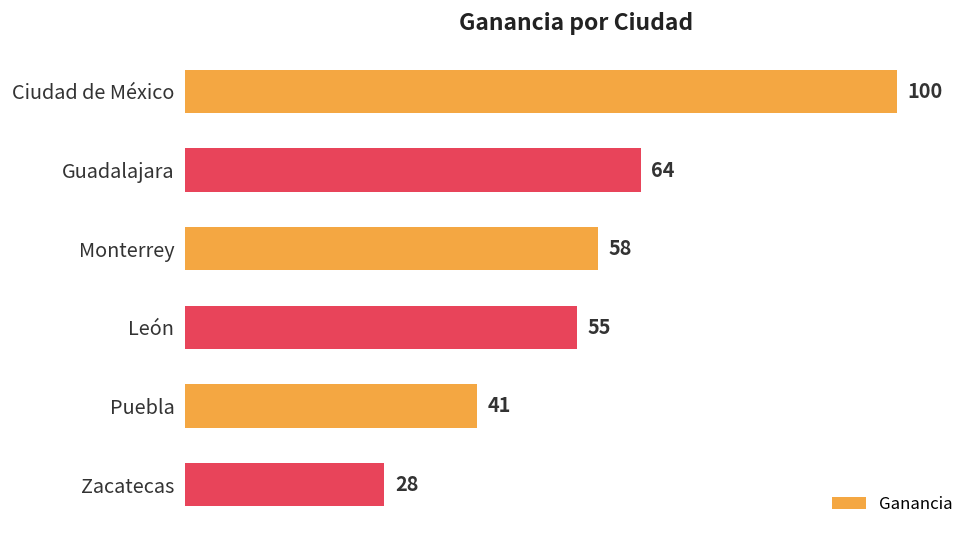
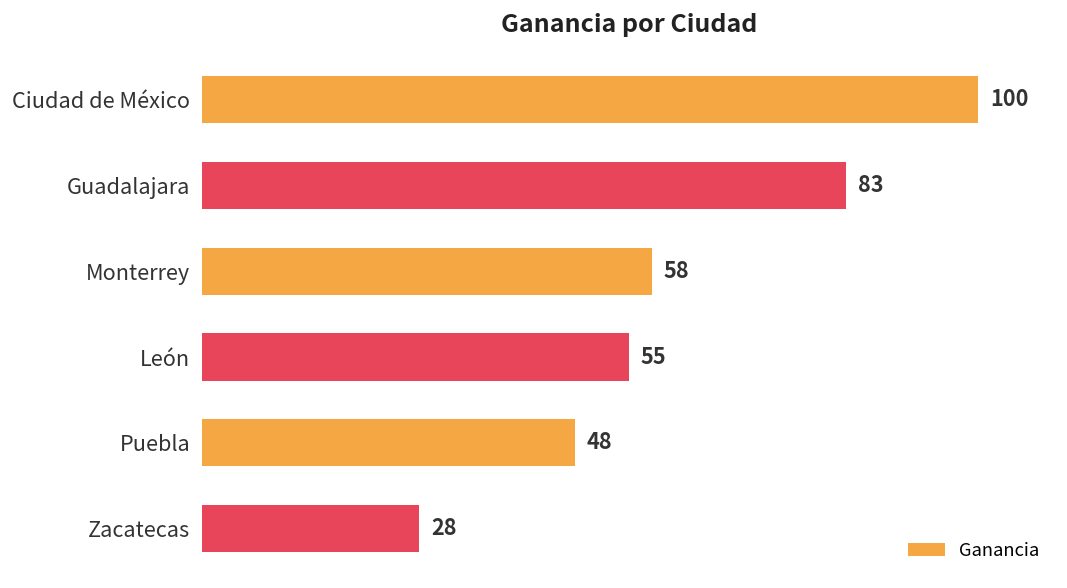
  {
    "Ciudad de México": 100,
-   "Guadalajara": 64,
+   "Guadalajara": 83,
    "Monterrey": 58,
    "León": 55,
-   "Puebla": 41,
+   "Puebla": 48,
    "Zacatecas": 28
  }
